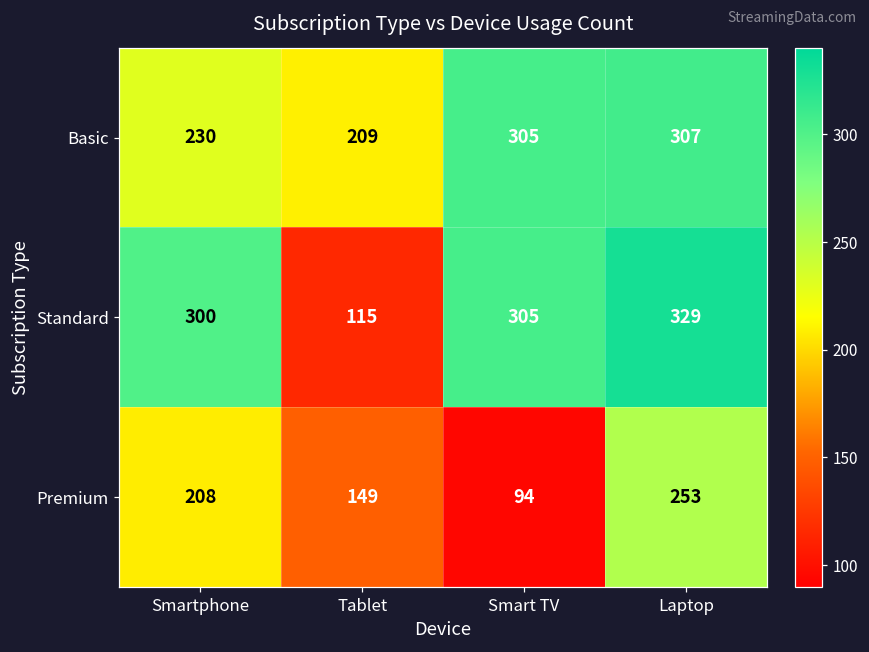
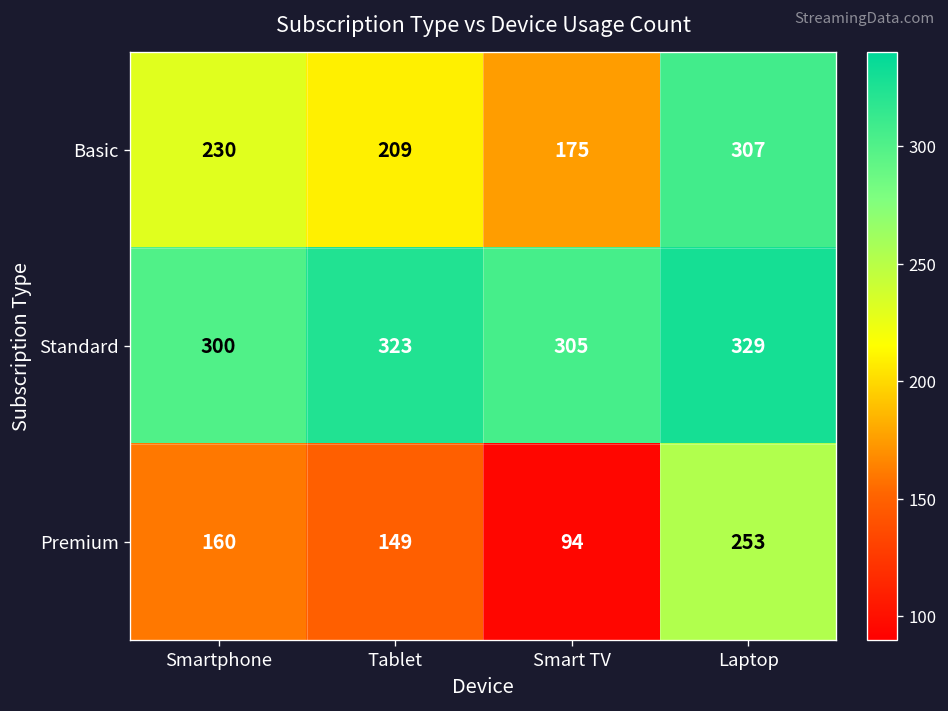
  {
    "Basic": {
      "Smartphone": 230,
      "Tablet": 209,
-     "Smart TV": 305,
+     "Smart TV": 175,
      "Laptop": 307
    },
    "Standard": {
      "Smartphone": 300,
-     "Tablet": 115,
+     "Tablet": 323,
      "Smart TV": 305,
      "Laptop": 329
    },
    "Premium": {
-     "Smartphone": 208,
+     "Smartphone": 160,
      "Tablet": 149,
      "Smart TV": 94,
      "Laptop": 253
    }
  }
